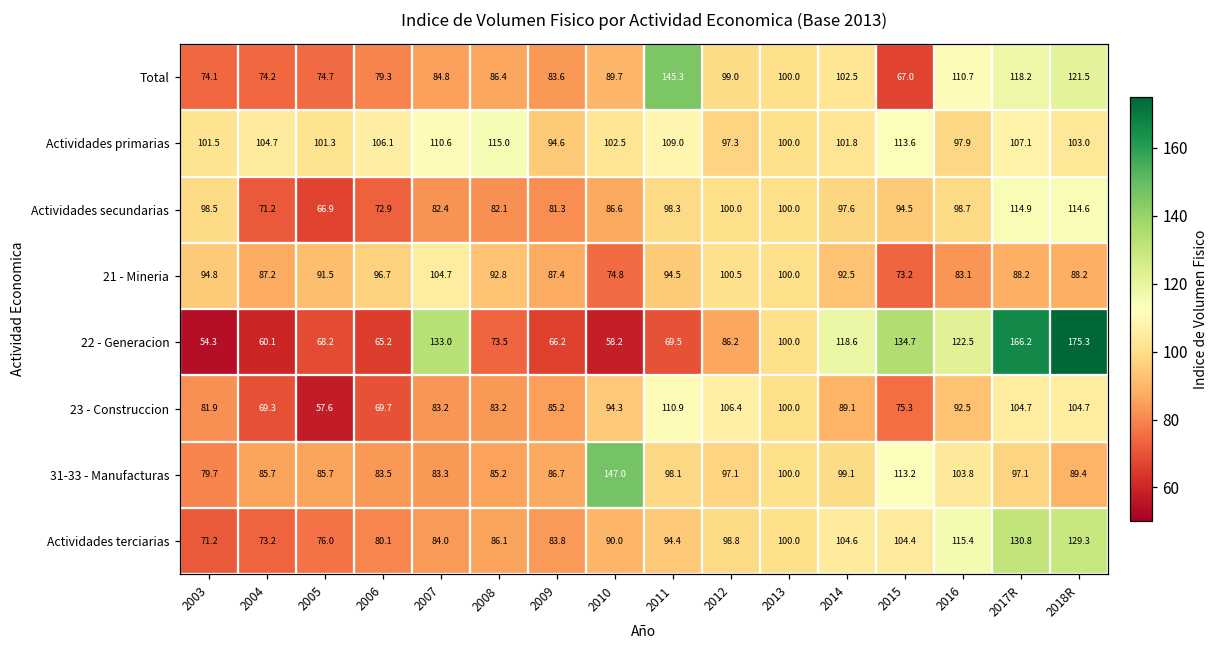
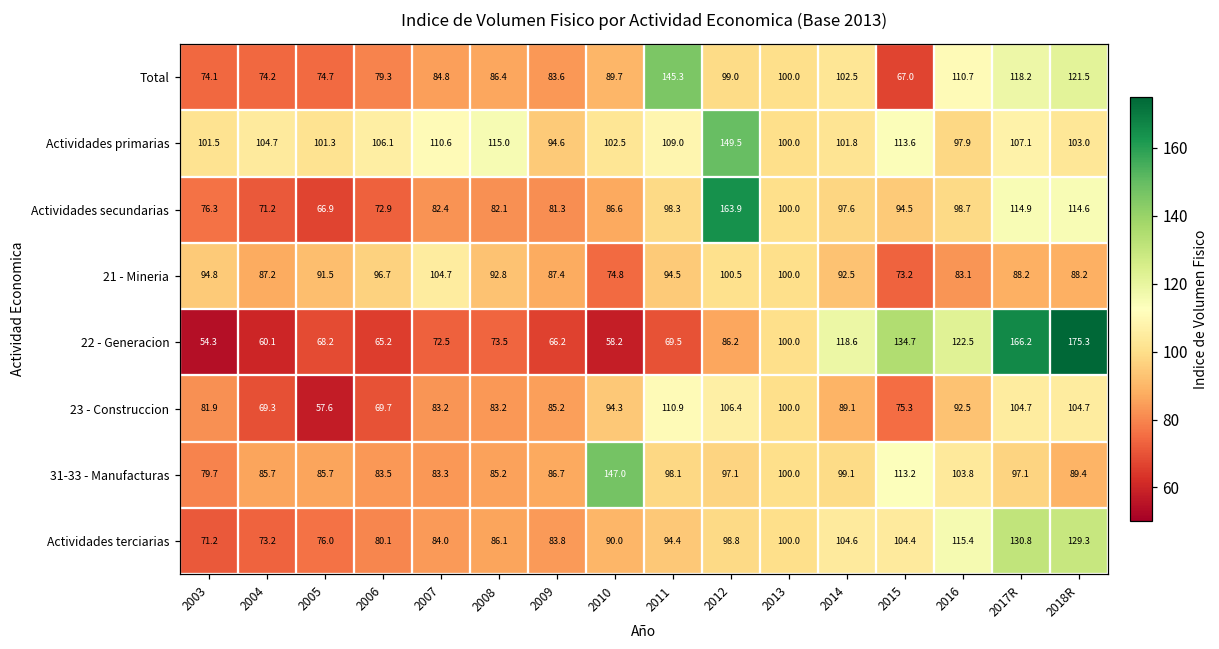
  {
    "Total": {
      "2003": 74.1,
      "2004": 74.2,
      "2005": 74.7,
      "2006": 79.3,
      "2007": 84.8,
      "2008": 86.4,
      "2009": 83.6,
      "2010": 89.7,
      "2011": 145.3,
      "2012": 99.0,
      "2013": 100.0,
      "2014": 102.5,
      "2015": 67.0,
      "2016": 110.7,
      "2017R": 118.2,
      "2018R": 121.5
    },
    "Actividades primarias": {
      "2003": 101.5,
      "2004": 104.7,
      "2005": 101.3,
      "2006": 106.1,
      "2007": 110.6,
      "2008": 115.0,
      "2009": 94.6,
      "2010": 102.5,
      "2011": 109.0,
-     "2012": 97.3,
+     "2012": 149.5,
      "2013": 100.0,
      "2014": 101.8,
      "2015": 113.6,
      "2016": 97.9,
      "2017R": 107.1,
      "2018R": 103.0
    },
    "Actividades secundarias": {
-     "2003": 98.5,
+     "2003": 76.3,
      "2004": 71.2,
      "2005": 66.9,
      "2006": 72.9,
      "2007": 82.4,
      "2008": 82.1,
      "2009": 81.3,
      "2010": 86.6,
      "2011": 98.3,
-     "2012": 100.0,
+     "2012": 163.9,
      "2013": 100.0,
      "2014": 97.6,
      "2015": 94.5,
      "2016": 98.7,
      "2017R": 114.9,
      "2018R": 114.6
    },
    "21 - Mineria": {
      "2003": 94.8,
      "2004": 87.2,
      "2005": 91.5,
      "2006": 96.7,
      "2007": 104.7,
      "2008": 92.8,
      "2009": 87.4,
      "2010": 74.8,
      "2011": 94.5,
      "2012": 100.5,
      "2013": 100.0,
      "2014": 92.5,
      "2015": 73.2,
      "2016": 83.1,
      "2017R": 88.2,
      "2018R": 88.2
    },
    "22 - Generacion": {
      "2003": 54.3,
      "2004": 60.1,
      "2005": 68.2,
      "2006": 65.2,
-     "2007": 133.0,
+     "2007": 72.5,
      "2008": 73.5,
      "2009": 66.2,
      "2010": 58.2,
      "2011": 69.5,
      "2012": 86.2,
      "2013": 100.0,
      "2014": 118.6,
      "2015": 134.7,
      "2016": 122.5,
      "2017R": 166.2,
      "2018R": 175.3
    },
    "23 - Construccion": {
      "2003": 81.9,
      "2004": 69.3,
      "2005": 57.6,
      "2006": 69.7,
      "2007": 83.2,
      "2008": 83.2,
      "2009": 85.2,
      "2010": 94.3,
      "2011": 110.9,
      "2012": 106.4,
      "2013": 100.0,
      "2014": 89.1,
      "2015": 75.3,
      "2016": 92.5,
      "2017R": 104.7,
      "2018R": 104.7
    },
    "31-33 - Manufacturas": {
      "2003": 79.7,
      "2004": 85.7,
      "2005": 85.7,
      "2006": 83.5,
      "2007": 83.3,
      "2008": 85.2,
      "2009": 86.7,
      "2010": 147.0,
      "2011": 98.1,
      "2012": 97.1,
      "2013": 100.0,
      "2014": 99.1,
      "2015": 113.2,
      "2016": 103.8,
      "2017R": 97.1,
      "2018R": 89.4
    },
    "Actividades terciarias": {
      "2003": 71.2,
      "2004": 73.2,
      "2005": 76.0,
      "2006": 80.1,
      "2007": 84.0,
      "2008": 86.1,
      "2009": 83.8,
      "2010": 90.0,
      "2011": 94.4,
      "2012": 98.8,
      "2013": 100.0,
      "2014": 104.6,
      "2015": 104.4,
      "2016": 115.4,
      "2017R": 130.8,
      "2018R": 129.3
    }
  }
